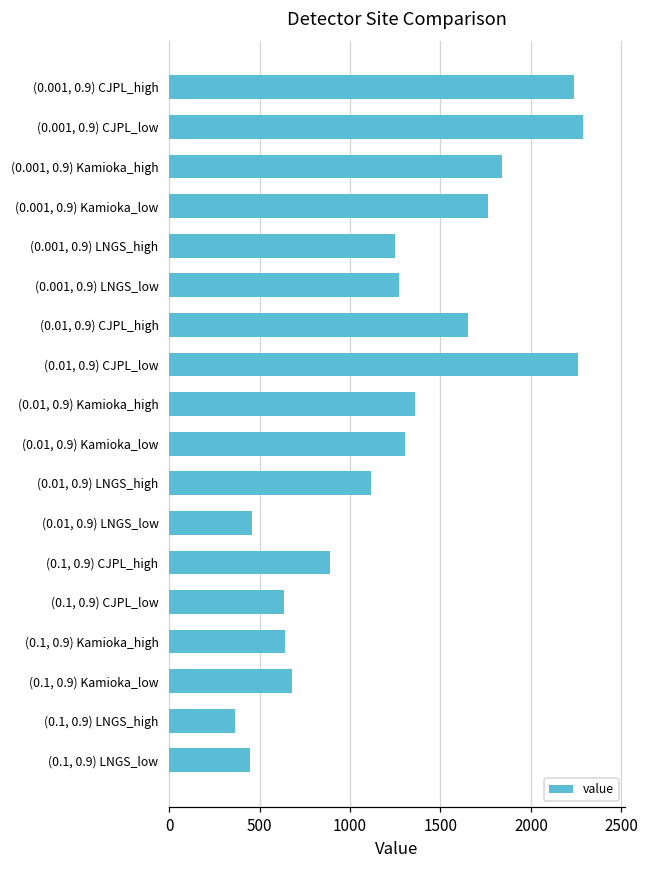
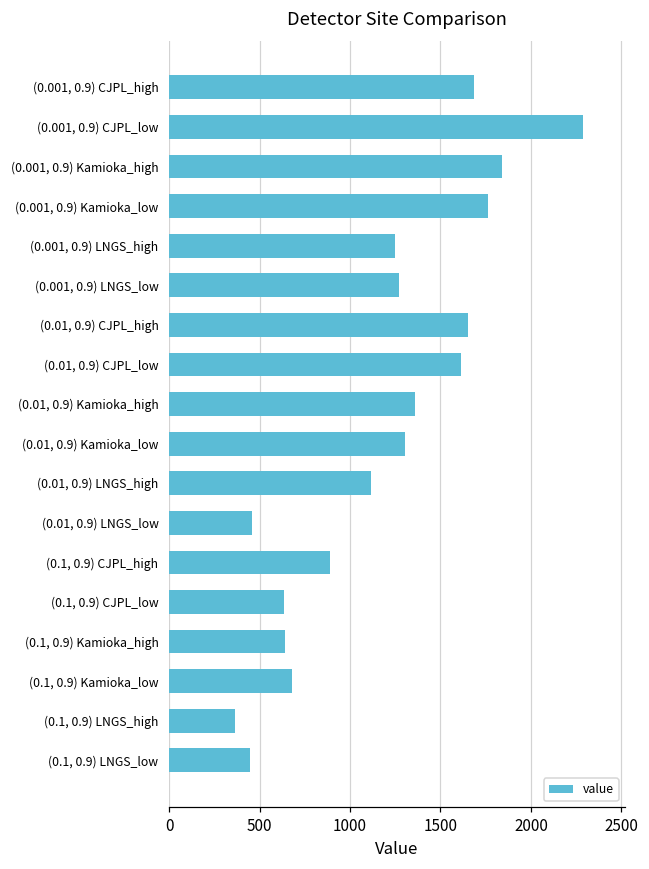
  {
-   "(0.001, 0.9) CJPL_high": 2240,
+   "(0.001, 0.9) CJPL_high": 1680,
    "(0.001, 0.9) CJPL_low": 2290,
    "(0.001, 0.9) Kamioka_high": 1840,
    "(0.001, 0.9) Kamioka_low": 1760,
    "(0.001, 0.9) LNGS_high": 1250,
    "(0.001, 0.9) LNGS_low": 1270,
    "(0.01, 0.9) CJPL_high": 1650,
-   "(0.01, 0.9) CJPL_low": 2260,
+   "(0.01, 0.9) CJPL_low": 1620,
    "(0.01, 0.9) Kamioka_high": 1360,
    "(0.01, 0.9) Kamioka_low": 1300,
    "(0.01, 0.9) LNGS_high": 1120,
    "(0.01, 0.9) LNGS_low": 460,
    "(0.1, 0.9) CJPL_high": 890,
    "(0.1, 0.9) CJPL_low": 630,
    "(0.1, 0.9) Kamioka_high": 640,
    "(0.1, 0.9) Kamioka_low": 680,
    "(0.1, 0.9) LNGS_high": 360,
    "(0.1, 0.9) LNGS_low": 450
  }
